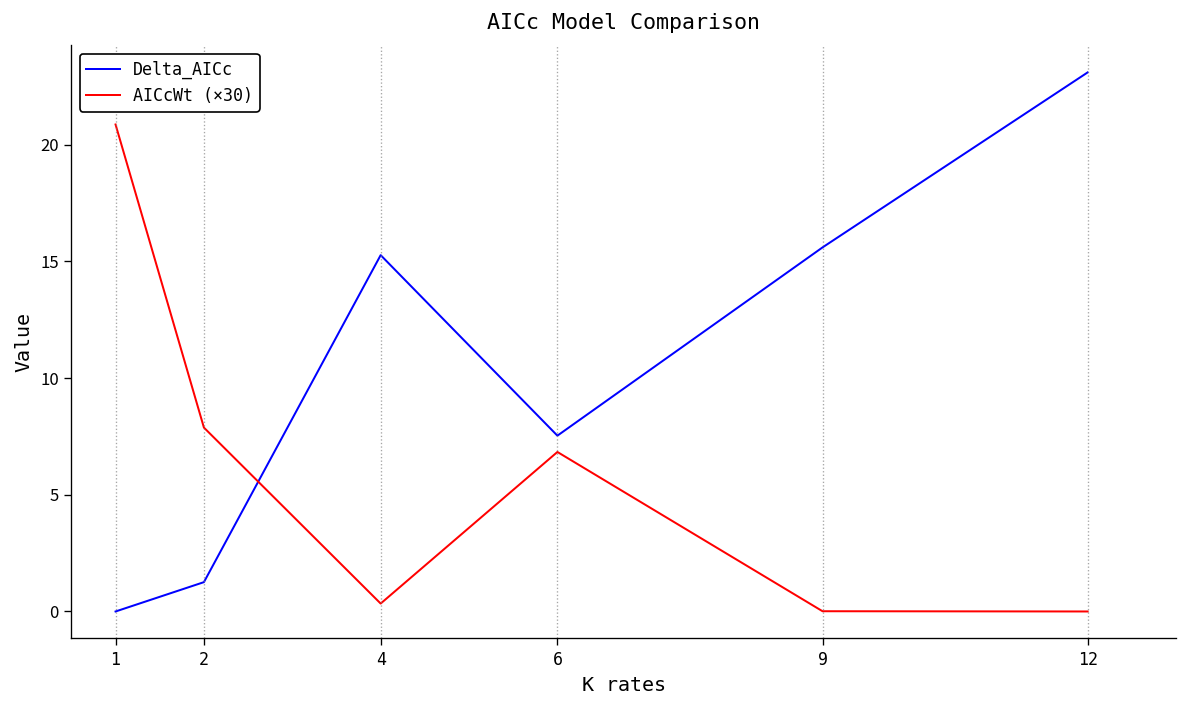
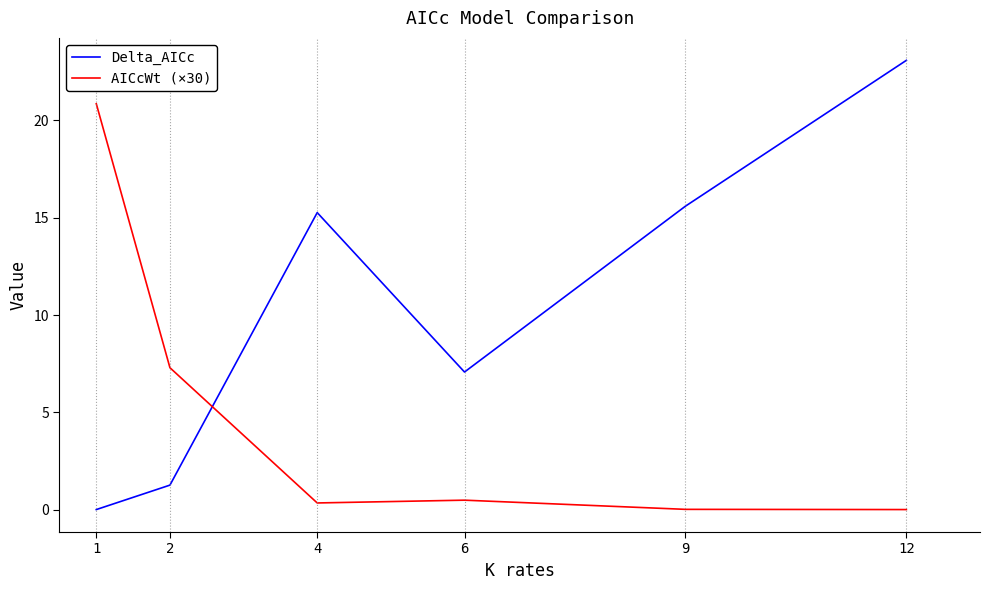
  {
    "Delta_AICc": {
      "1": 0.0,
      "2": 1.3,
      "4": 15.3,
-     "6": 7.5,
+     "6": 7.1,
      "9": 15.6,
      "12": 23.1
    },
    "AICcWt (×30)": {
      "1": 20.9,
-     "2": 7.9,
+     "2": 7.3,
      "4": 0.3,
-     "6": 6.8,
+     "6": 0.5,
      "9": 0.0,
      "12": 0.0
    }
  }
